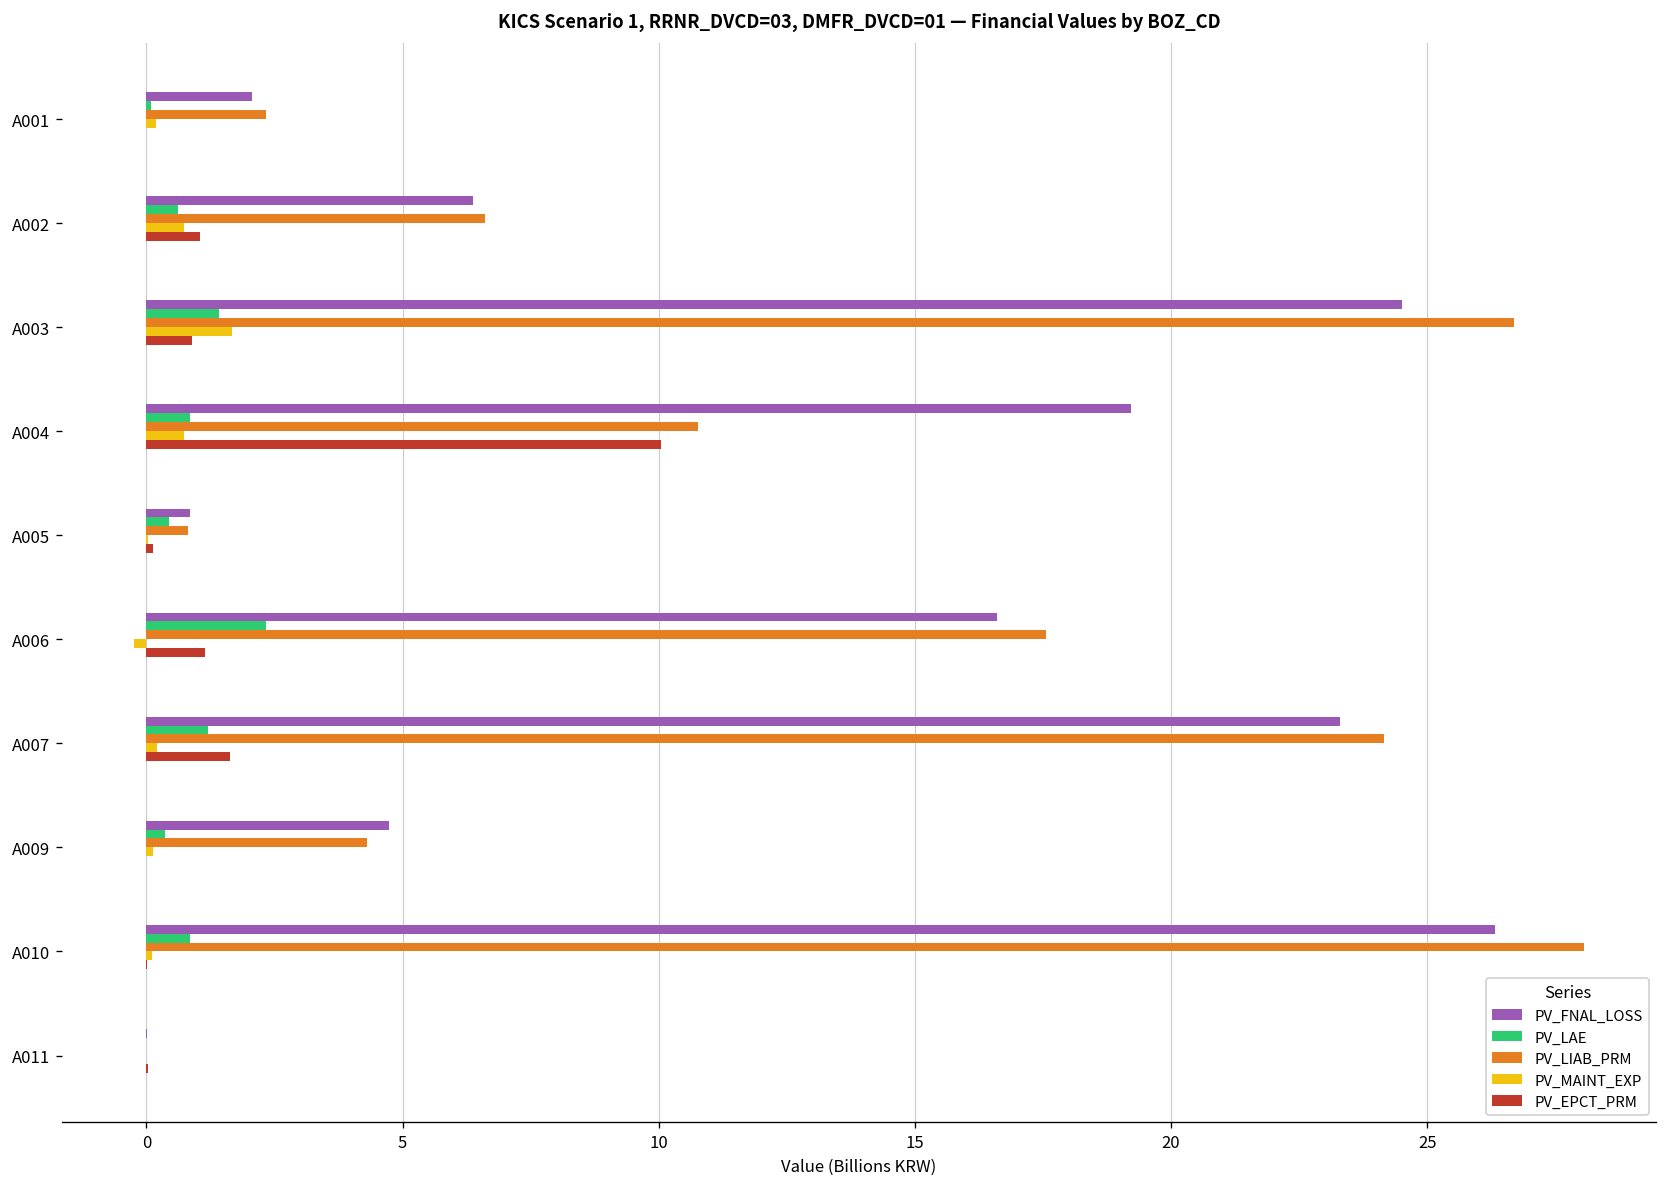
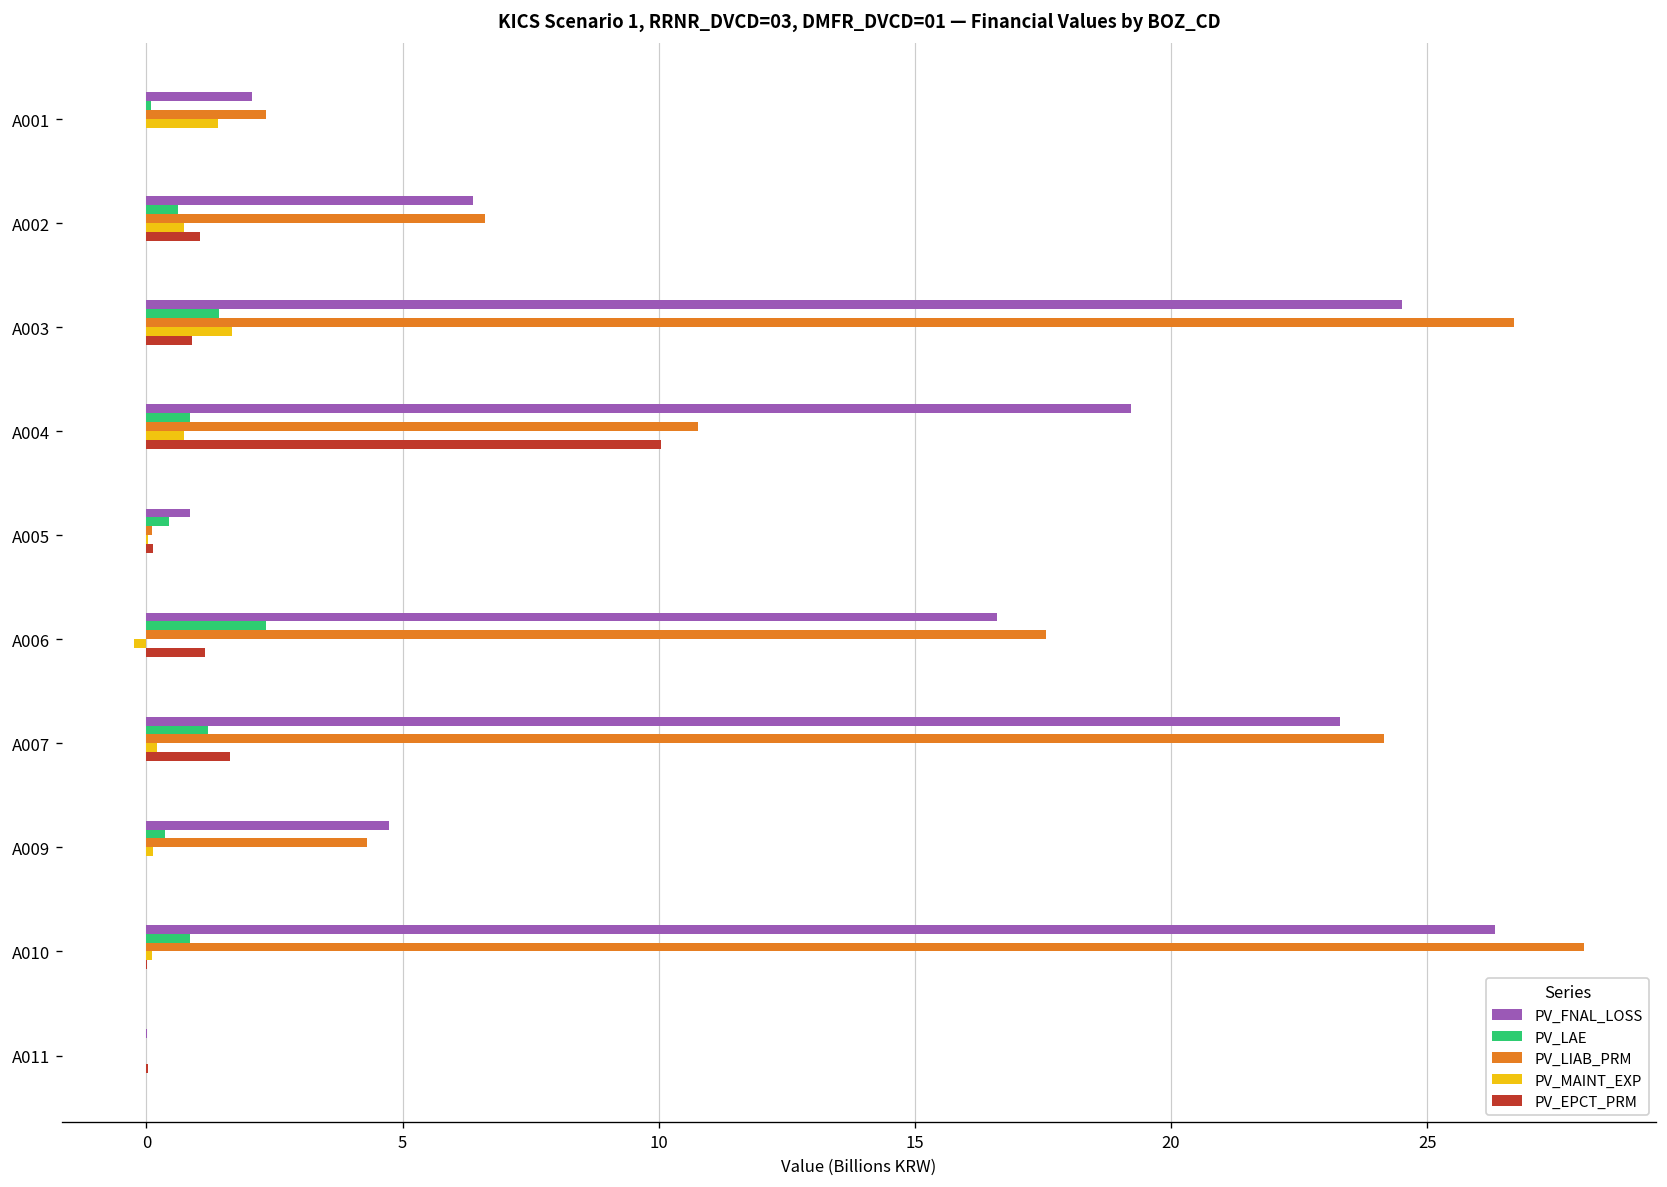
  {
    "PV_FNAL_LOSS": {
      "A001": 2.1,
      "A002": 6.4,
      "A003": 24.5,
      "A004": 19.2,
      "A005": 0.8,
      "A006": 16.6,
      "A007": 23.3,
      "A009": 4.7,
      "A010": 26.3
    },
    "PV_LAE": {
      "A001": 0.1,
      "A002": 0.6,
      "A003": 1.4,
      "A004": 0.9,
      "A005": 0.4,
      "A006": 2.3,
      "A007": 1.2,
      "A009": 0.4,
      "A010": 0.9
    },
    "PV_LIAB_PRM": {
      "A001": 2.3,
      "A002": 6.6,
      "A003": 26.7,
      "A004": 10.8,
-     "A005": 0.8,
+     "A005": 0.1,
      "A006": 17.6,
      "A007": 24.2,
      "A009": 4.3,
      "A010": 28.1
    },
    "PV_MAINT_EXP": {
-     "A001": 0.2,
+     "A001": 1.4,
      "A002": 0.7,
      "A003": 1.7,
      "A004": 0.7,
      "A006": -0.2,
      "A007": 0.2,
      "A009": 0.1,
      "A010": 0.1,
      "A011": 0.0
    },
    "PV_EPCT_PRM": {
      "A001": 0.0,
      "A002": 1.1,
      "A003": 0.9,
      "A004": 10.0,
      "A005": 0.1,
      "A006": 1.1,
      "A007": 1.6,
      "A009": 0.0
    }
  }
